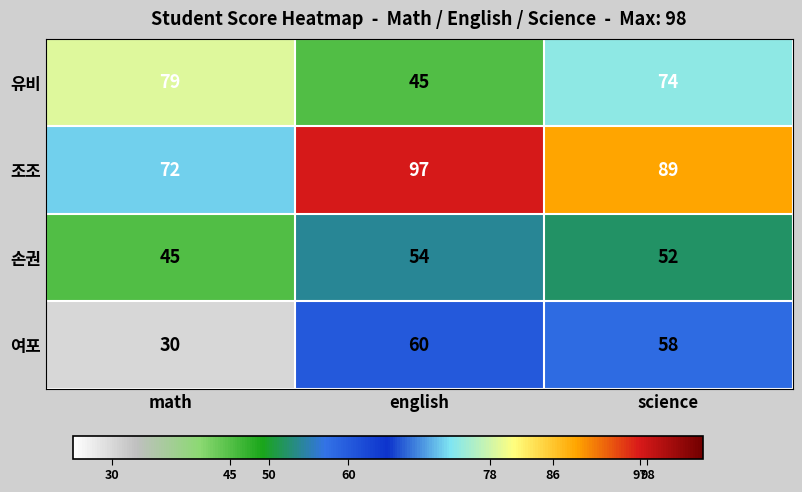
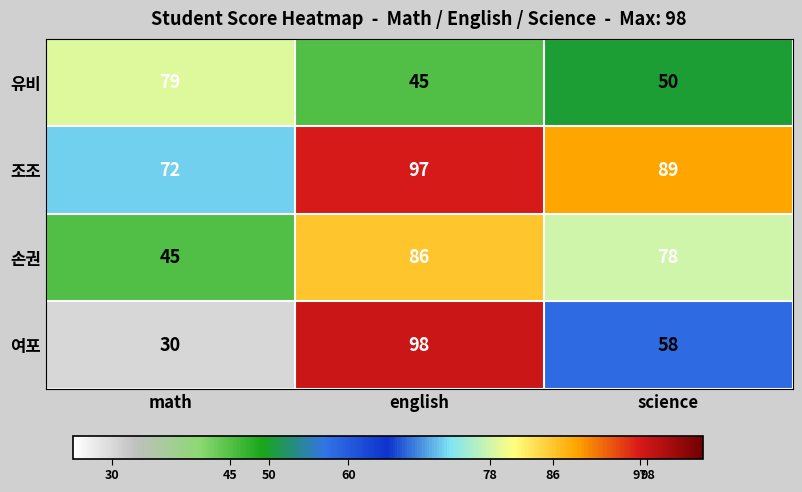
  {
    "유비": {
      "math": 79,
      "english": 45,
-     "science": 74
+     "science": 50
    },
    "조조": {
      "math": 72,
      "english": 97,
      "science": 89
    },
    "손권": {
      "math": 45,
-     "english": 54,
-     "science": 52
+     "english": 86,
+     "science": 78
    },
    "여포": {
      "math": 30,
-     "english": 60,
+     "english": 98,
      "science": 58
    }
  }
